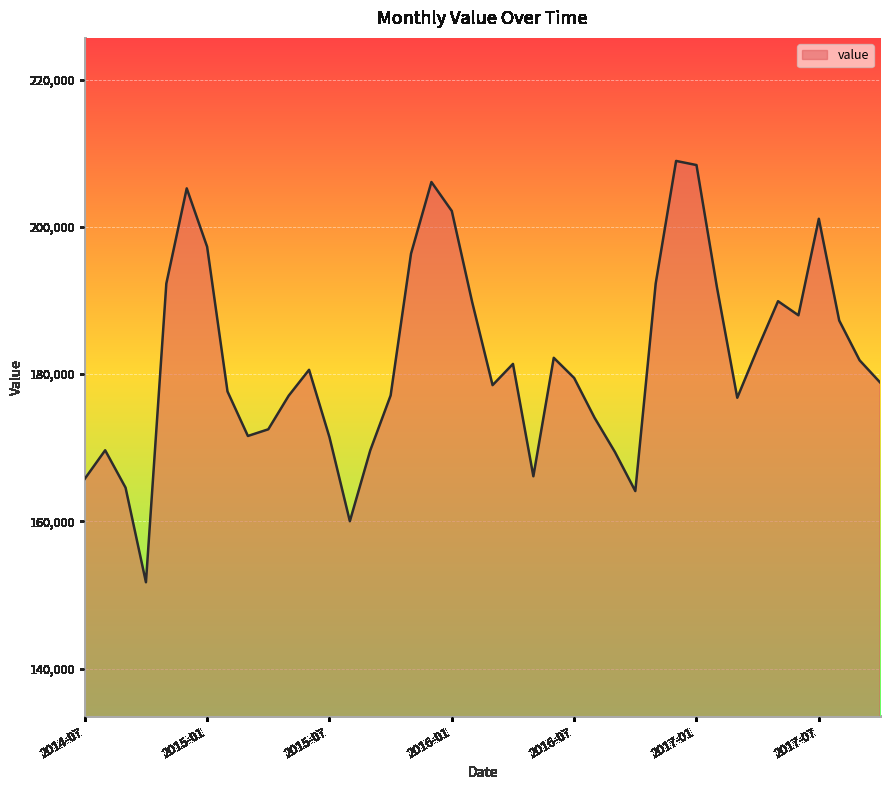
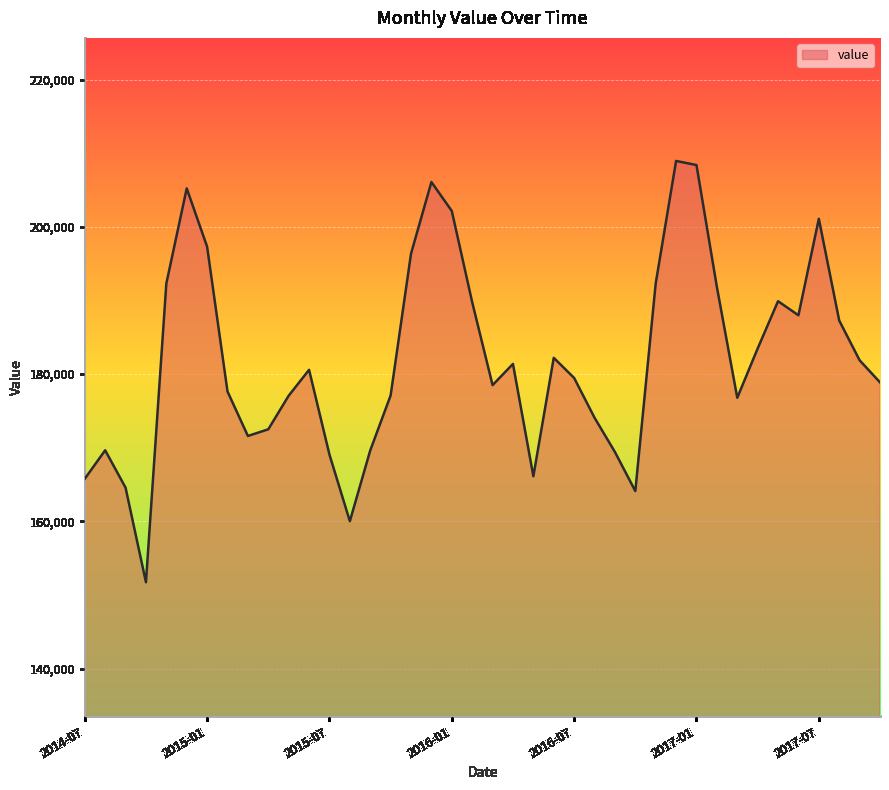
  {
    "2014-07": "166,000",
    "2015-01": "197,000",
-   "2015-07": "171,000",
+   "2015-07": "169,000",
    "2016-01": "202,000",
    "2016-07": "179,000",
    "2017-01": "208,000",
    "2017-07": "201,000"
  }
